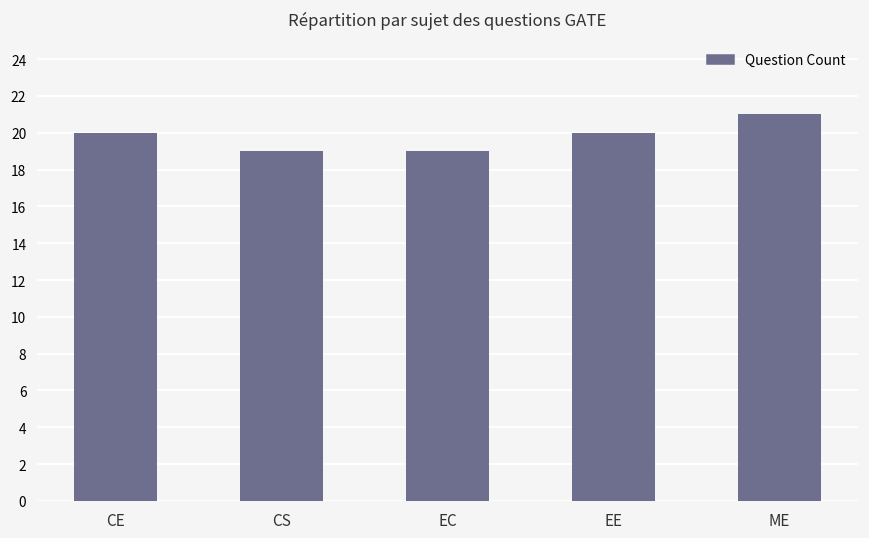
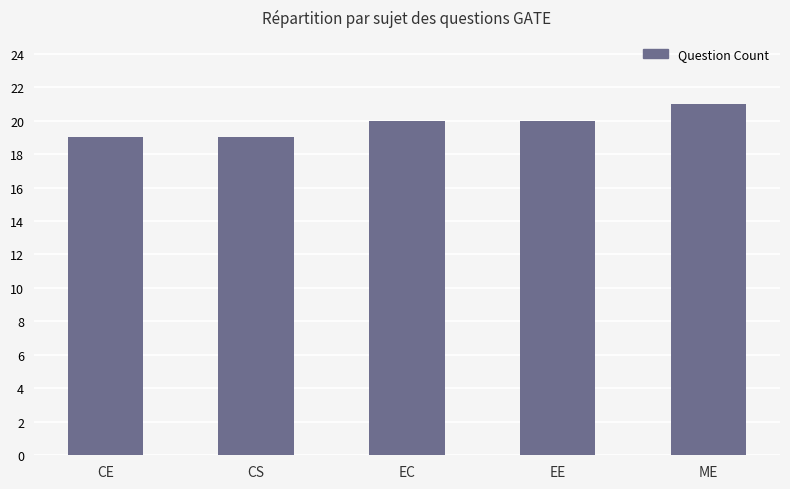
  {
-   "CE": 20,
+   "CE": 19,
    "CS": 19,
-   "EC": 19,
+   "EC": 20,
    "EE": 20,
    "ME": 21
  }
